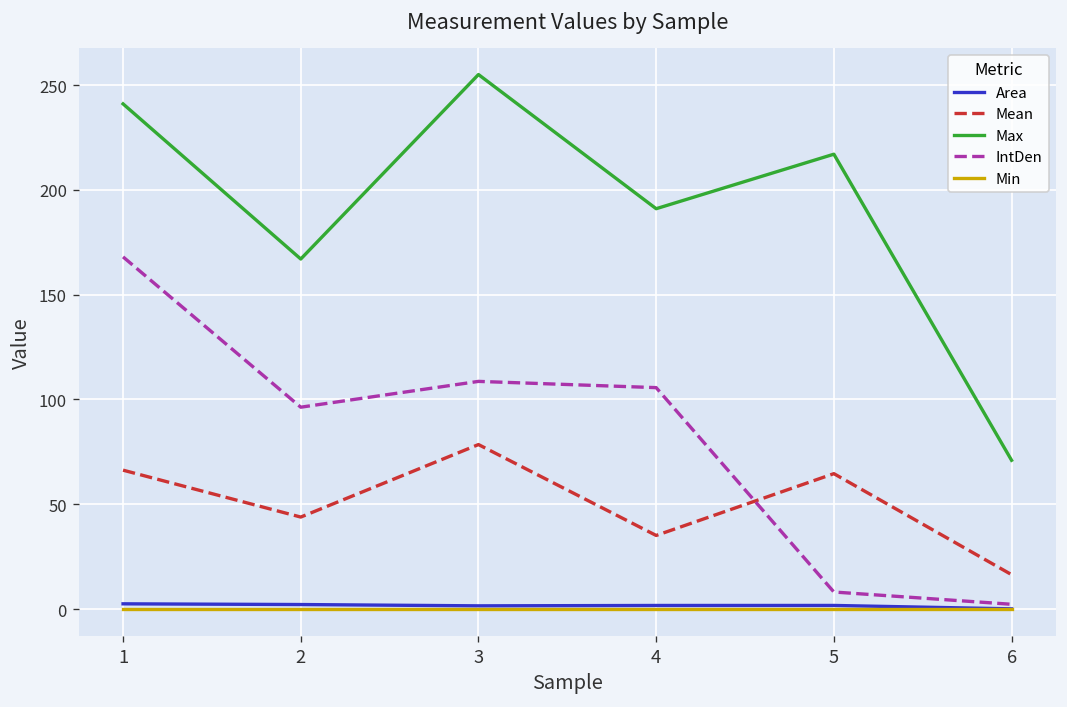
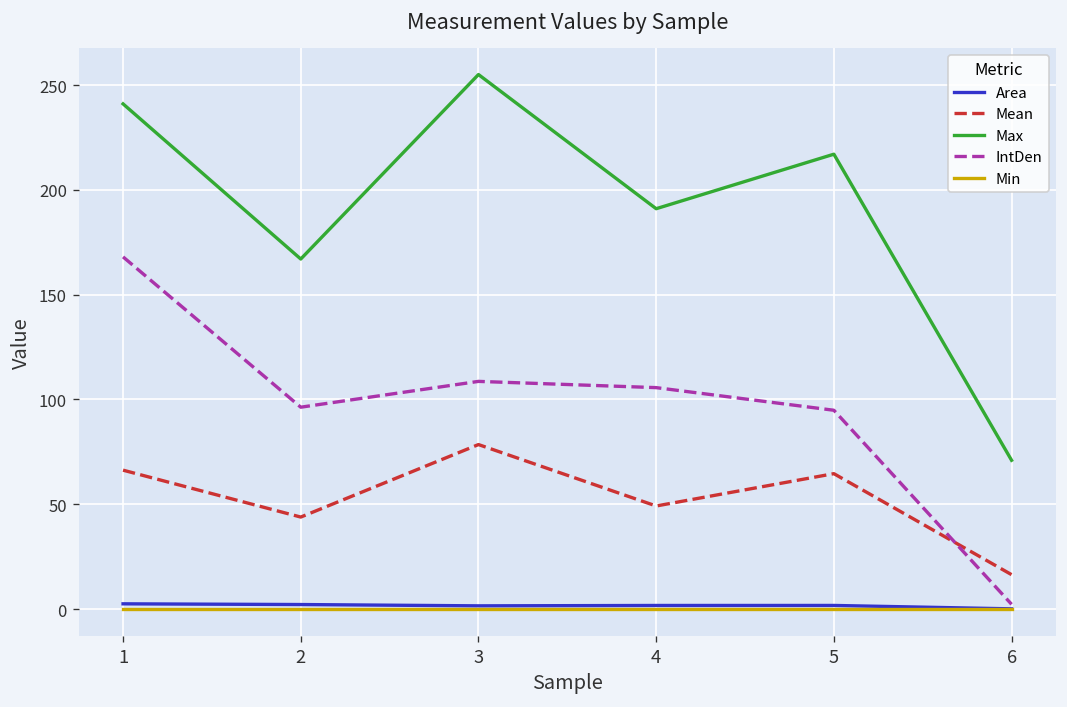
  {
    "Area": {
      "1": 3,
      "2": 2,
      "3": 2,
      "4": 2,
      "5": 2
    },
    "Mean": {
      "1": 66,
      "2": 44,
      "3": 79,
-     "4": 35,
+     "4": 49,
      "5": 65,
      "6": 16
    },
    "Max": {
      "1": 241,
      "2": 167,
      "3": 255,
      "4": 191,
      "5": 217,
      "6": 71
    },
    "IntDen": {
      "1": 168,
      "2": 96,
      "3": 109,
      "4": 106,
-     "5": 8,
+     "5": 95,
      "6": 2
    },
    "Min": {
      "1": 0,
      "2": 0,
      "3": 0,
      "4": 0,
      "5": 0
    }
  }
